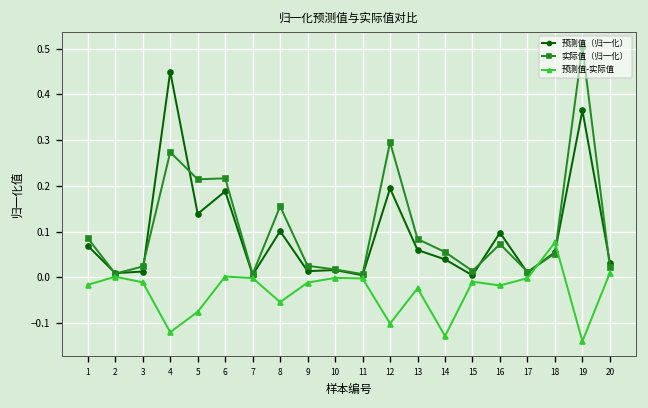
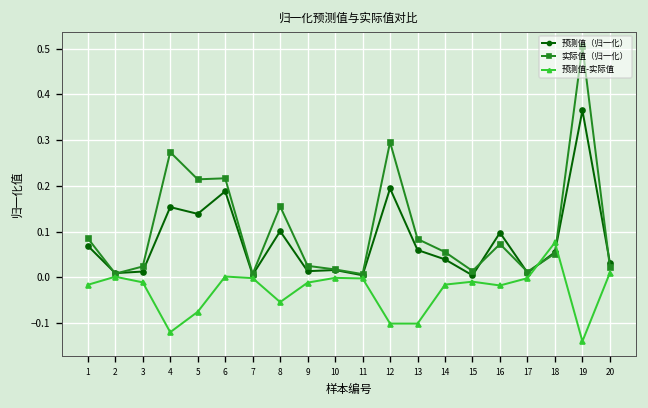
  {
    "预测值（归一化）": {
      "1": 0.07,
      "3": 0.01,
-     "4": 0.45,
+     "4": 0.15,
      "5": 0.14,
      "6": 0.19,
      "8": 0.10,
      "9": 0.01,
      "12": 0.19,
      "13": 0.06,
      "14": 0.04,
      "15": 0.00,
      "16": 0.10,
      "19": 0.36,
      "20": 0.03
    },
    "实际值（归一化）": {
      "1": 0.09,
      "3": 0.02,
      "4": 0.27,
      "5": 0.21,
      "6": 0.22,
      "8": 0.16,
      "9": 0.03,
      "12": 0.30,
      "13": 0.08,
      "14": 0.06,
      "15": 0.01,
      "16": 0.07,
      "20": 0.02
    },
    "预测值-实际值": {
      "1": -0.02,
      "3": -0.01,
      "4": -0.12,
      "5": -0.08,
      "6": 0.00,
      "7": 0.00,
      "8": -0.05,
      "9": -0.01,
      "10": 0.00,
      "11": 0.00,
      "12": -0.10,
-     "13": -0.02,
-     "14": -0.13,
+     "13": -0.10,
+     "14": -0.02,
      "15": -0.01,
      "16": -0.02,
      "17": 0.00,
      "18": 0.08,
      "19": -0.14,
      "20": 0.01
    }
  }
